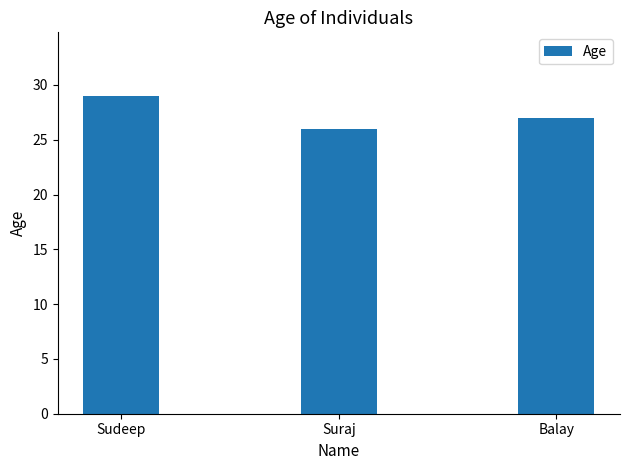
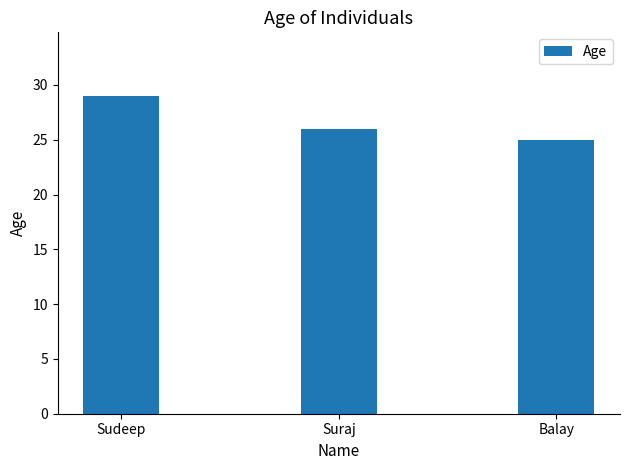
  {
    "Sudeep": 29,
    "Suraj": 26,
-   "Balay": 27
+   "Balay": 25
  }
